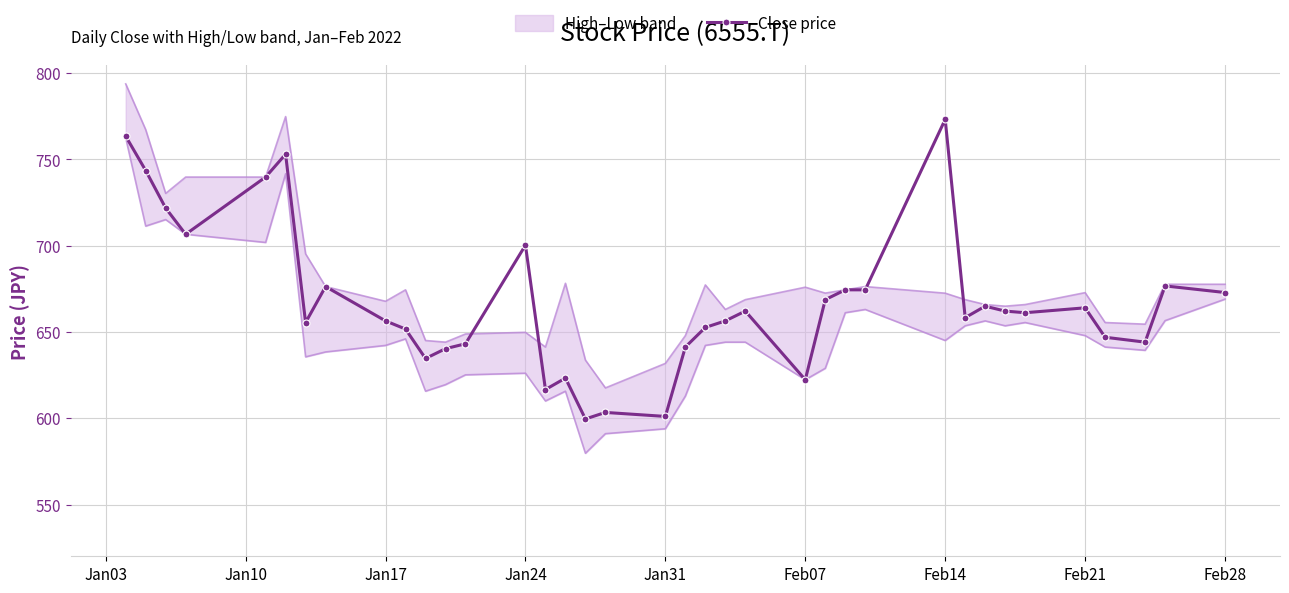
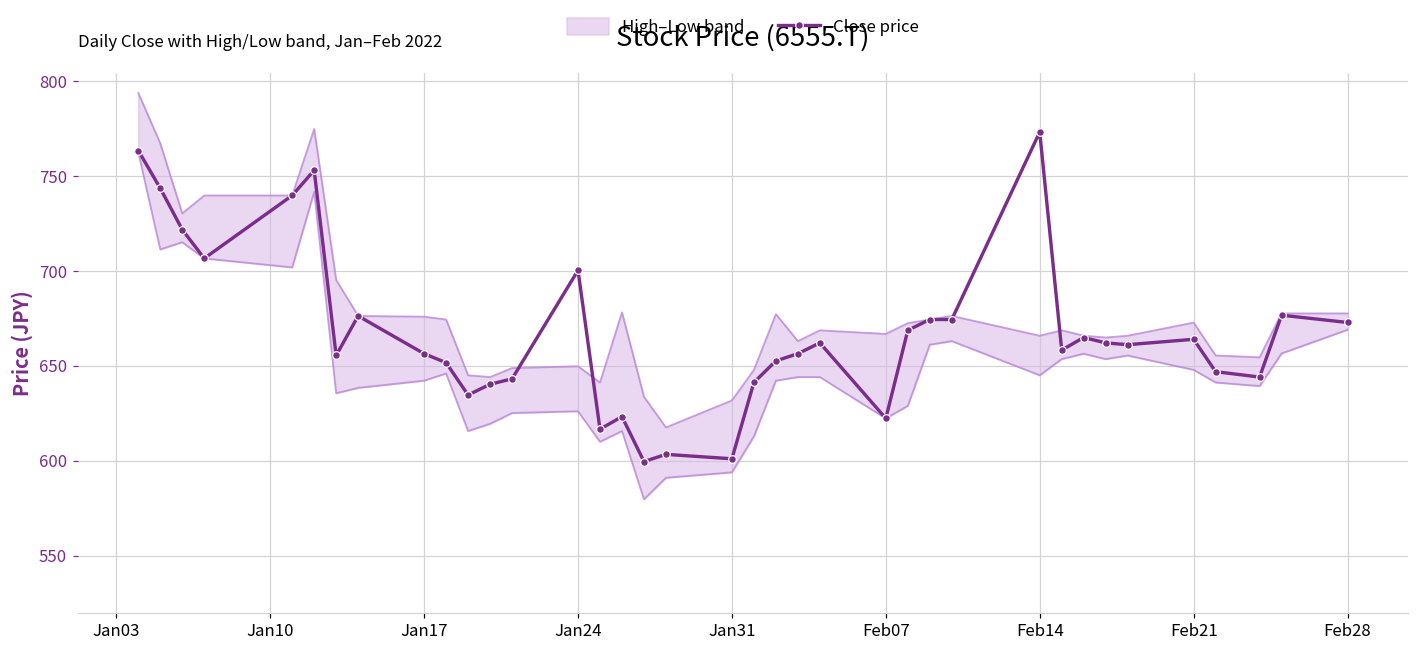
  {
    "High–Low band": {
-     "Jan17": 668,
+     "Jan17": 676,
      "Jan24": 650,
      "Jan31": 632,
-     "Feb07": 676,
-     "Feb14": 672,
+     "Feb07": 667,
+     "Feb14": 666,
      "Feb21": 673,
      "Feb28": 678
    },
    "Close price": {
      "Jan17": 656,
      "Jan24": 700,
      "Jan31": 601,
      "Feb14": 773,
      "Feb21": 664,
      "Feb28": 673
    }
  }
